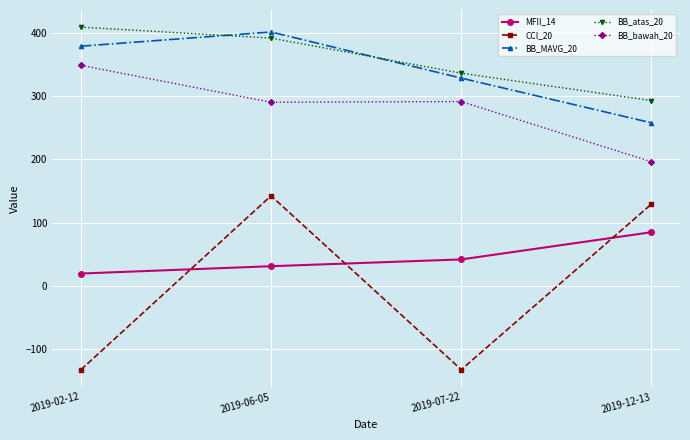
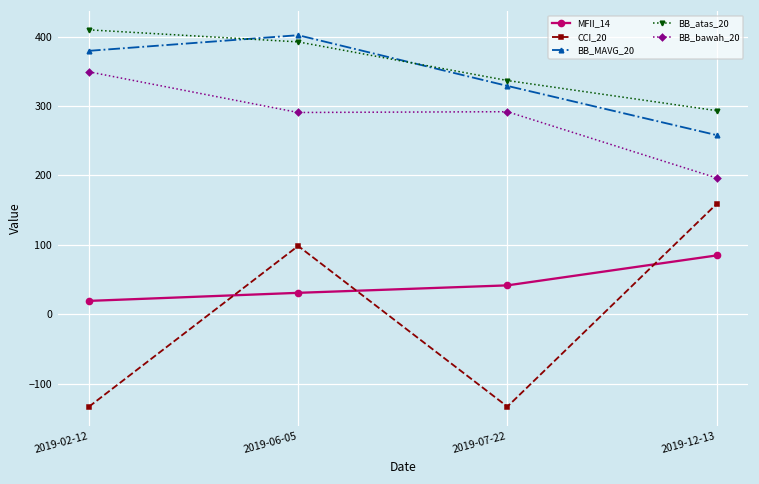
  {
    "MFII_14": {
      "2019-02-12": 20,
      "2019-06-05": 30,
      "2019-07-22": 40,
      "2019-12-13": 80
    },
    "CCI_20": {
      "2019-02-12": -130,
-     "2019-06-05": 140,
+     "2019-06-05": 100,
      "2019-07-22": -130,
-     "2019-12-13": 130
+     "2019-12-13": 160
    },
    "BB_MAVG_20": {
      "2019-02-12": 380,
      "2019-06-05": 400,
      "2019-07-22": 330,
      "2019-12-13": 260
    },
    "BB_atas_20": {
      "2019-02-12": 410,
      "2019-06-05": 390,
      "2019-07-22": 340,
      "2019-12-13": 290
    },
    "BB_bawah_20": {
      "2019-02-12": 350,
      "2019-06-05": 290,
      "2019-07-22": 290,
      "2019-12-13": 200
    }
  }
